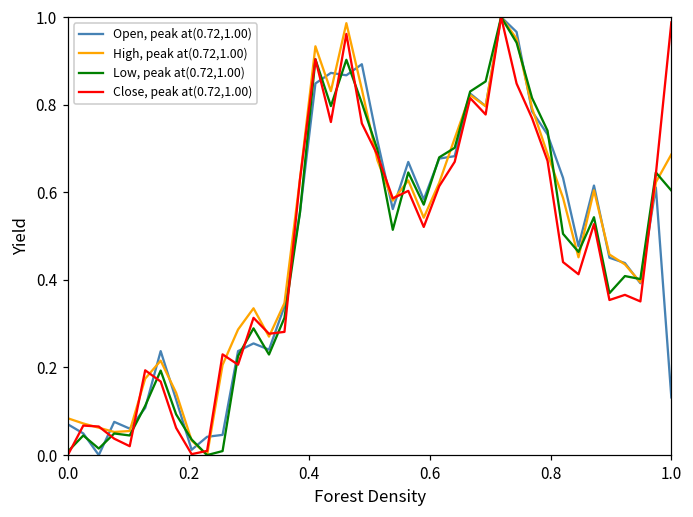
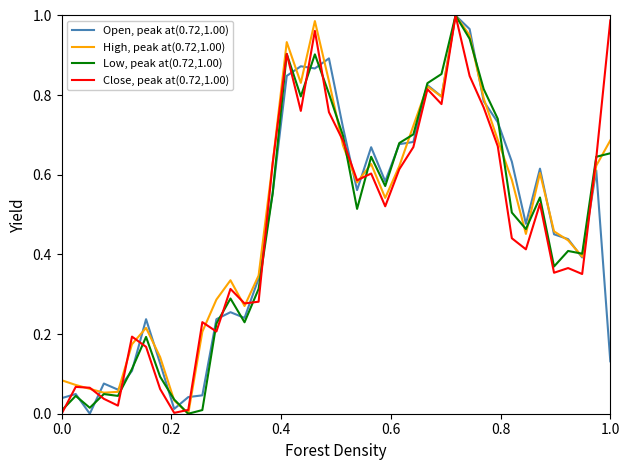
  {
    "Open, peak at(0.72,1.00)": {
-     "0.0": 0.07,
+     "0.0": 0.04,
      "1.0": 0.13
    },
    "High, peak at(0.72,1.00)": {
      "0.0": 0.08,
      "1.0": 0.69
    },
    "Low, peak at(0.72,1.00)": {
      "0.0": 0.01,
-     "1.0": 0.60
+     "1.0": 0.65
    },
    "Close, peak at(0.72,1.00)": {
      "0.0": 0.00,
      "1.0": 0.99
    }
  }
